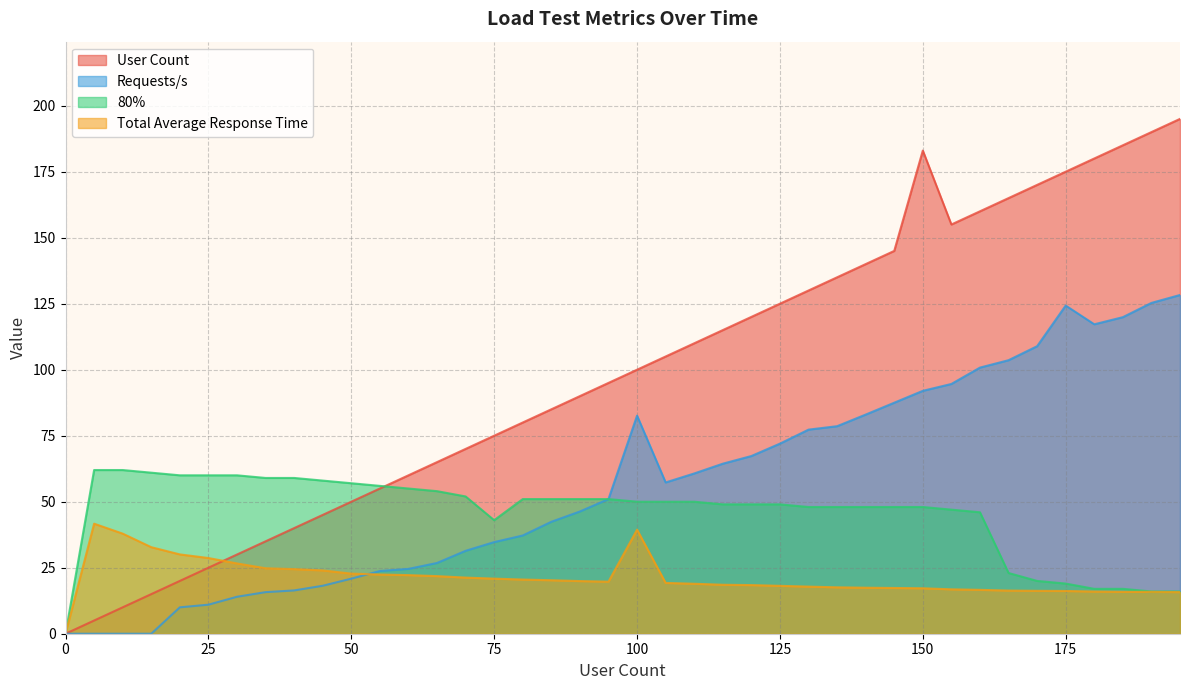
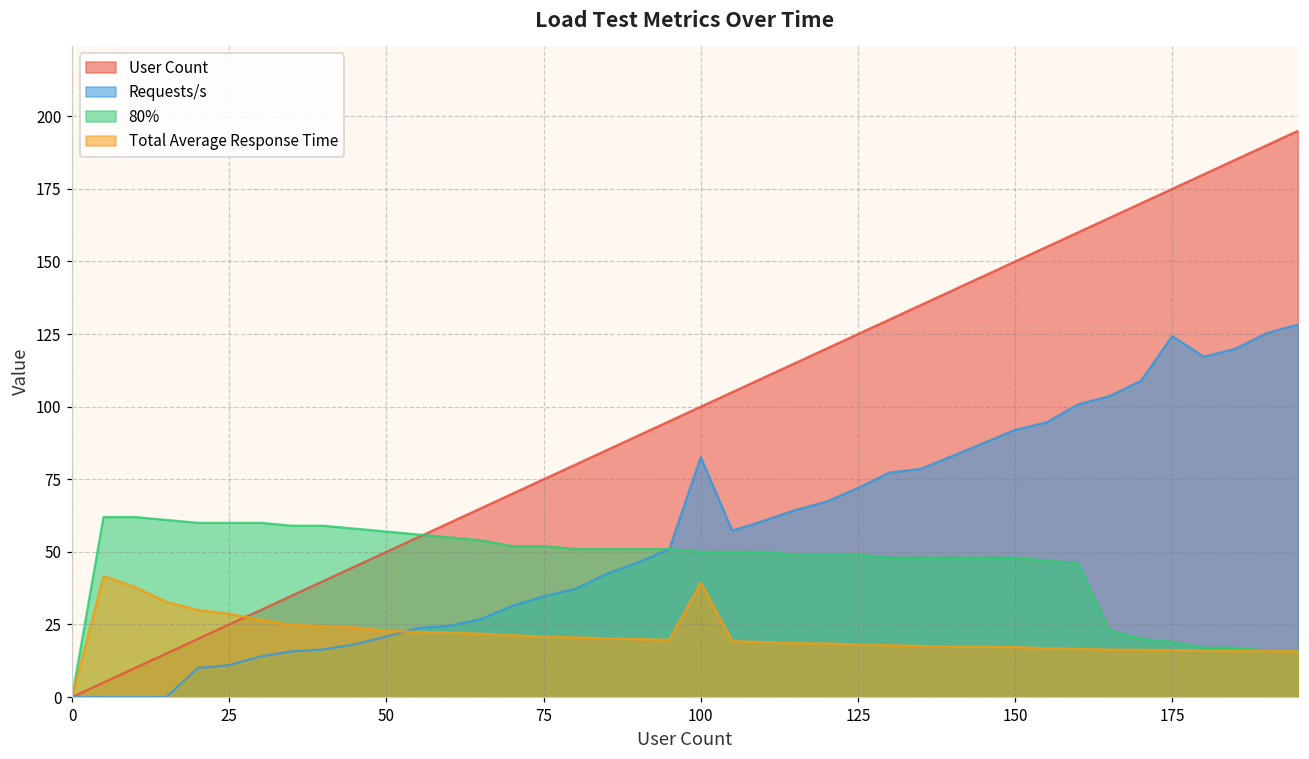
  {
    "User Count": {
      "25": 25,
      "50": 50,
      "75": 75,
      "100": 100,
      "125": 125,
-     "150": 183,
+     "150": 150,
      "175": 175
    },
    "Requests/s": {
      "25": 11,
      "50": 21,
      "75": 35,
      "100": 83,
      "125": 72,
      "150": 92,
      "175": 124
    },
    "80%": {
      "25": 60,
      "50": 57,
-     "75": 43,
+     "75": 52,
      "100": 50,
      "125": 49,
      "150": 48,
      "175": 19
    },
    "Total Average Response Time": {
      "25": 29,
      "50": 23,
      "75": 21,
      "100": 39,
      "125": 18,
      "150": 17,
      "175": 16
    }
  }
